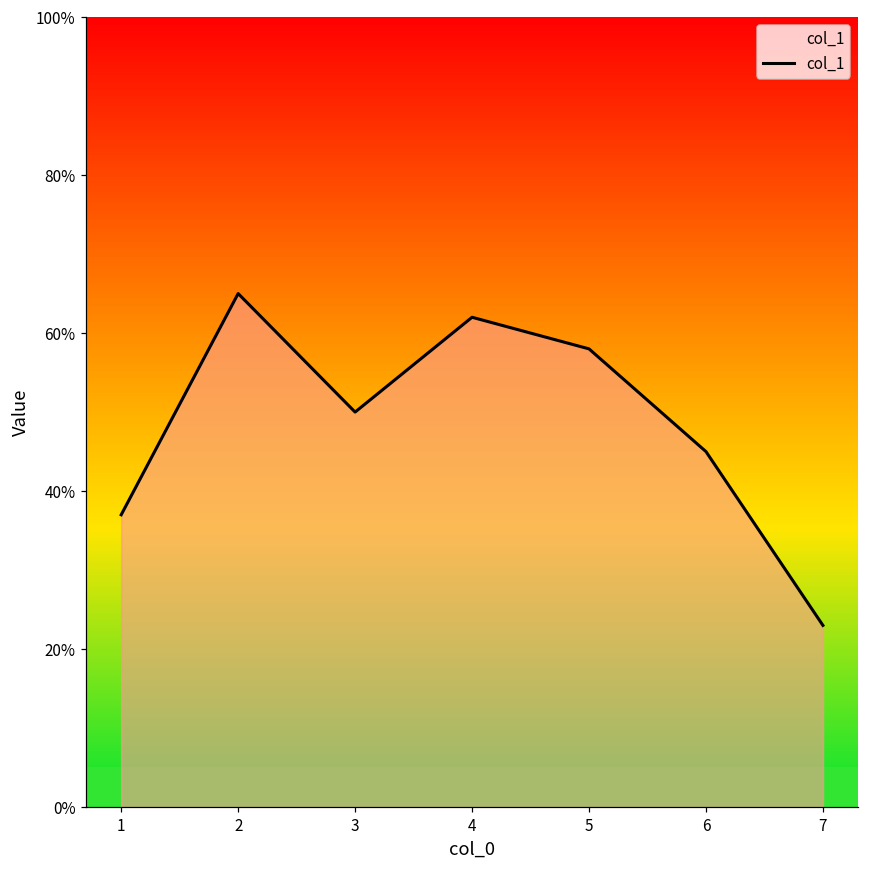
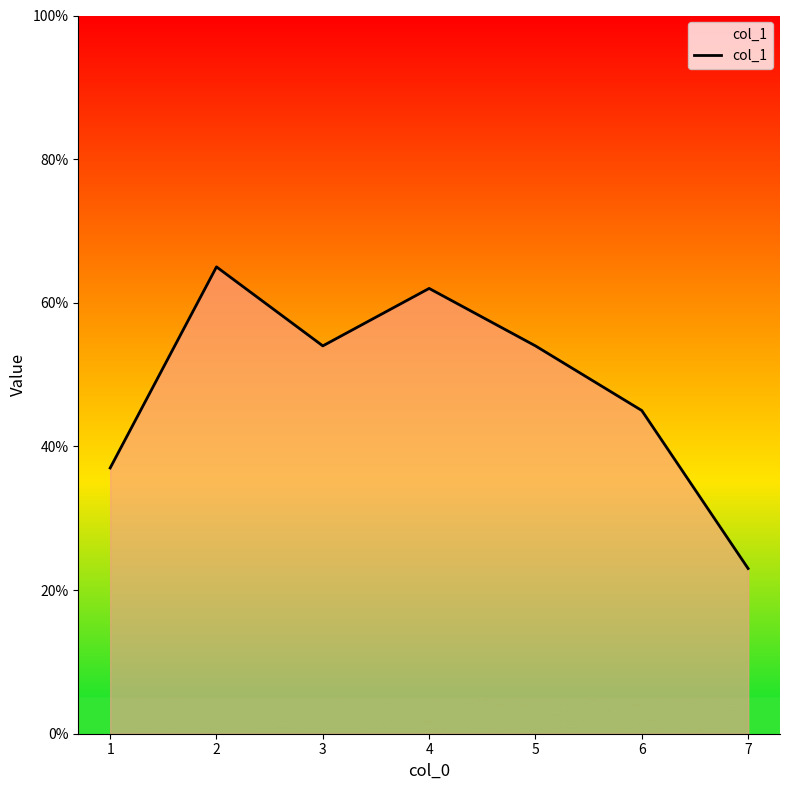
  {
    "1": "37%",
    "2": "65%",
-   "3": "50%",
+   "3": "54%",
    "4": "62%",
-   "5": "58%",
+   "5": "54%",
    "6": "45%",
    "7": "23%"
  }
